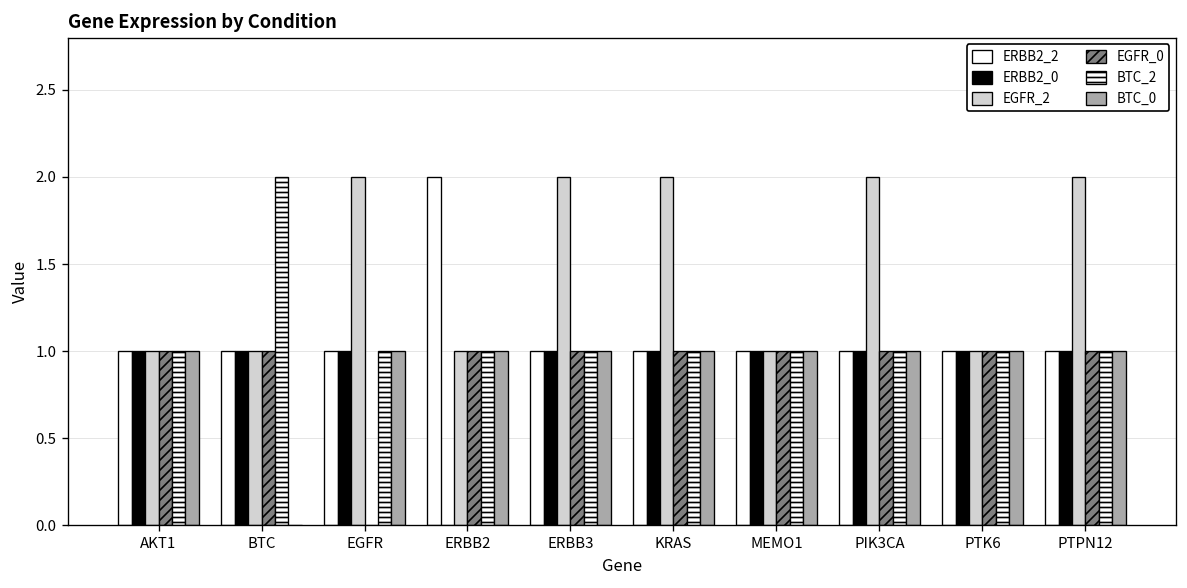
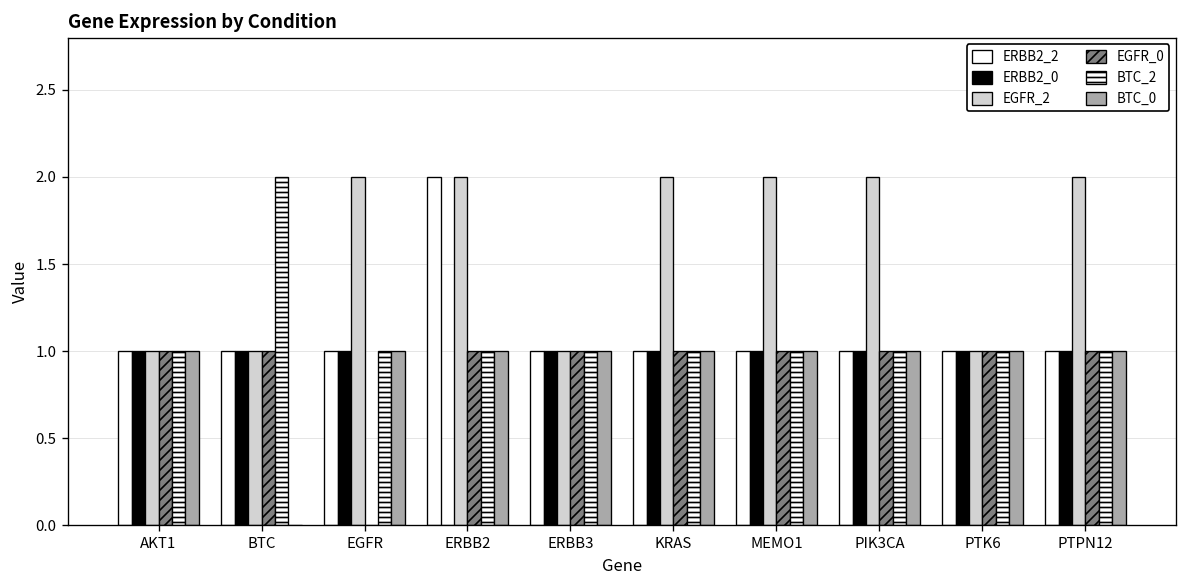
  {
    "ERBB2_0": {
      "AKT1": 1,
      "BTC": 1,
      "EGFR": 1,
      "ERBB2": 0,
      "ERBB3": 1,
      "KRAS": 1,
      "MEMO1": 1,
      "PIK3CA": 1,
      "PTK6": 1,
      "PTPN12": 1
    },
    "EGFR_2": {
      "AKT1": 1,
      "BTC": 1,
      "EGFR": 2,
-     "ERBB2": 1,
-     "ERBB3": 2,
+     "ERBB2": 2,
+     "ERBB3": 1,
      "KRAS": 2,
-     "MEMO1": 1,
+     "MEMO1": 2,
      "PIK3CA": 2,
      "PTK6": 1,
      "PTPN12": 2
    },
    "EGFR_0": {
      "AKT1": 1,
      "BTC": 1,
      "EGFR": 0,
      "ERBB2": 1,
      "ERBB3": 1,
      "KRAS": 1,
      "MEMO1": 1,
      "PIK3CA": 1,
      "PTK6": 1,
      "PTPN12": 1
    },
    "BTC_0": {
      "AKT1": 1,
      "BTC": 0,
      "EGFR": 1,
      "ERBB2": 1,
      "ERBB3": 1,
      "KRAS": 1,
      "MEMO1": 1,
      "PIK3CA": 1,
      "PTK6": 1,
      "PTPN12": 1
    }
  }
